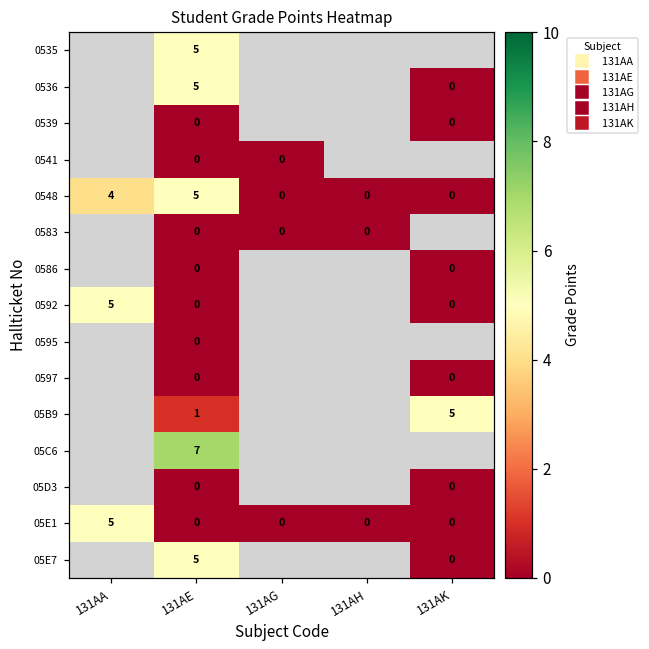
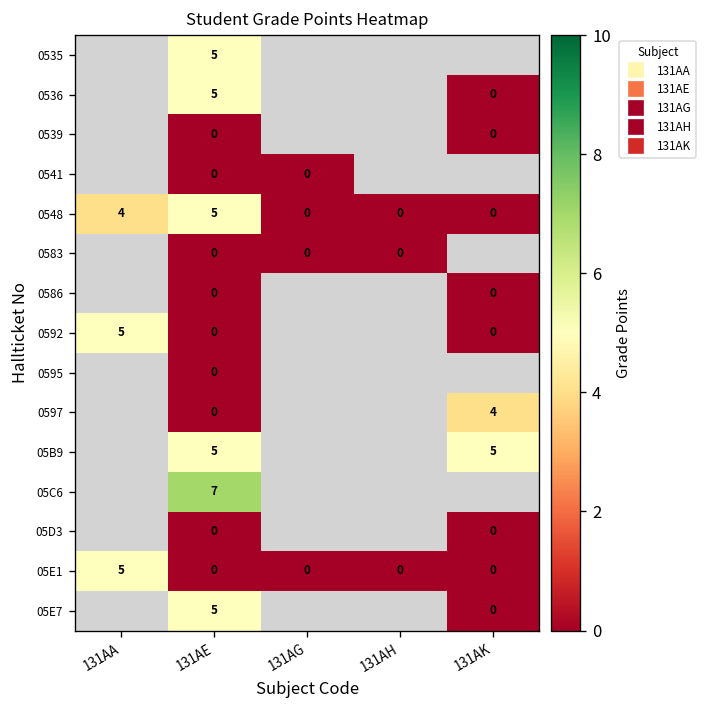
  {
    "0535": {
      "131AE": 5
    },
    "0536": {
      "131AE": 5,
      "131AK": 0
    },
    "0539": {
      "131AE": 0,
      "131AK": 0
    },
    "0541": {
      "131AE": 0,
      "131AG": 0
    },
    "0548": {
      "131AA": 4,
      "131AE": 5,
      "131AG": 0,
      "131AH": 0,
      "131AK": 0
    },
    "0583": {
      "131AE": 0,
      "131AG": 0,
      "131AH": 0
    },
    "0586": {
      "131AE": 0,
      "131AK": 0
    },
    "0592": {
      "131AA": 5,
      "131AE": 0,
      "131AK": 0
    },
    "0595": {
      "131AE": 0
    },
    "0597": {
      "131AE": 0,
-     "131AK": 0
+     "131AK": 4
    },
    "05B9": {
-     "131AE": 1,
+     "131AE": 5,
      "131AK": 5
    },
    "05C6": {
      "131AE": 7
    },
    "05D3": {
      "131AE": 0,
      "131AK": 0
    },
    "05E1": {
      "131AA": 5,
      "131AE": 0,
      "131AG": 0,
      "131AH": 0,
      "131AK": 0
    },
    "05E7": {
      "131AE": 5,
      "131AK": 0
    }
  }
